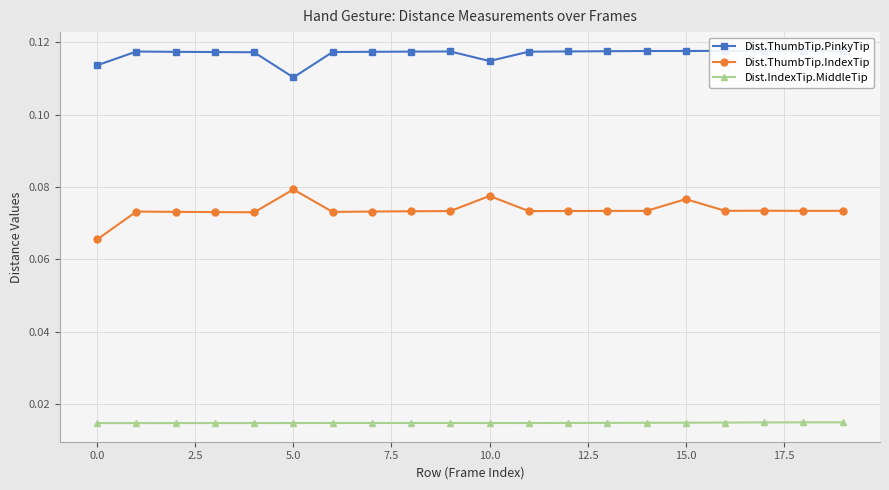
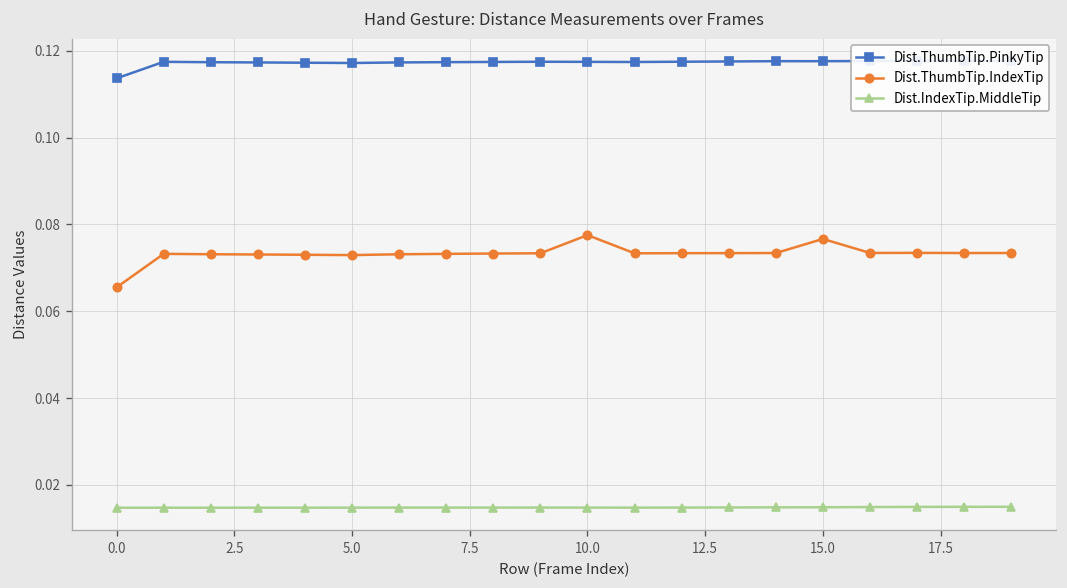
  {
    "Dist.ThumbTip.PinkyTip": {
      "0.0": 0.114,
-     "5.0": 0.110,
-     "10.0": 0.115,
+     "5.0": 0.117,
+     "10.0": 0.117,
      "15.0": 0.118
    },
    "Dist.ThumbTip.IndexTip": {
      "0.0": 0.066,
-     "5.0": 0.079,
+     "5.0": 0.073,
      "10.0": 0.078,
      "15.0": 0.077
    },
    "Dist.IndexTip.MiddleTip": {
      "0.0": 0.015,
      "5.0": 0.015,
      "10.0": 0.015,
      "15.0": 0.015
    }
  }
